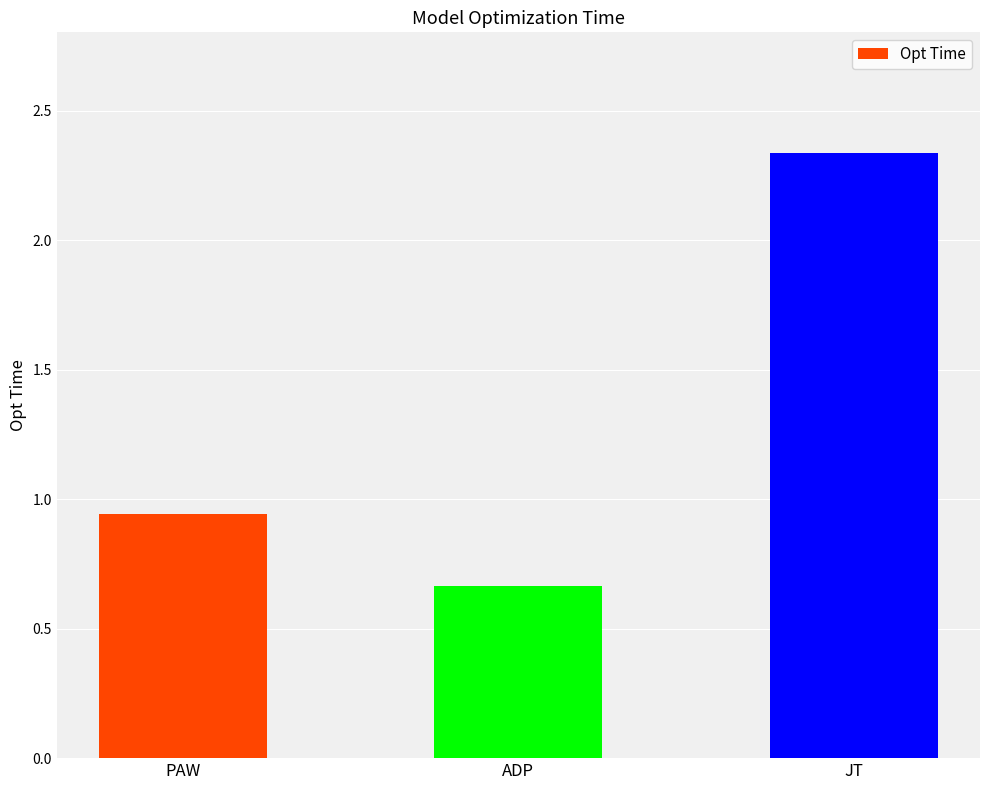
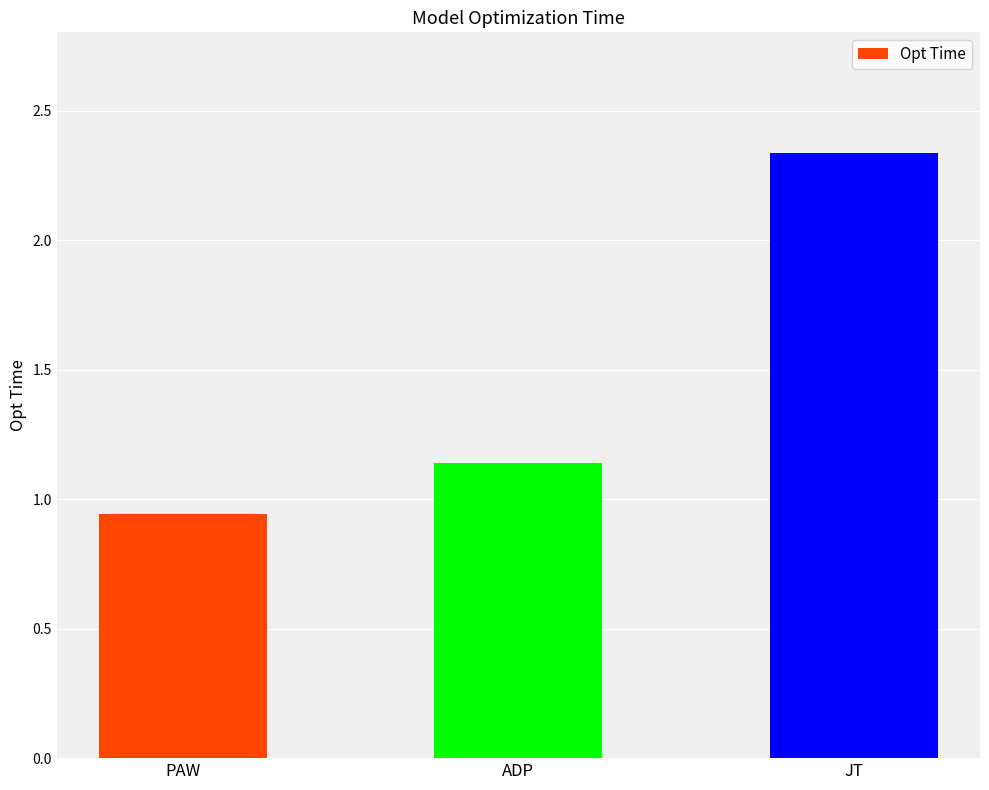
  {
    "PAW": 0.94,
-   "ADP": 0.67,
+   "ADP": 1.14,
    "JT": 2.33
  }
